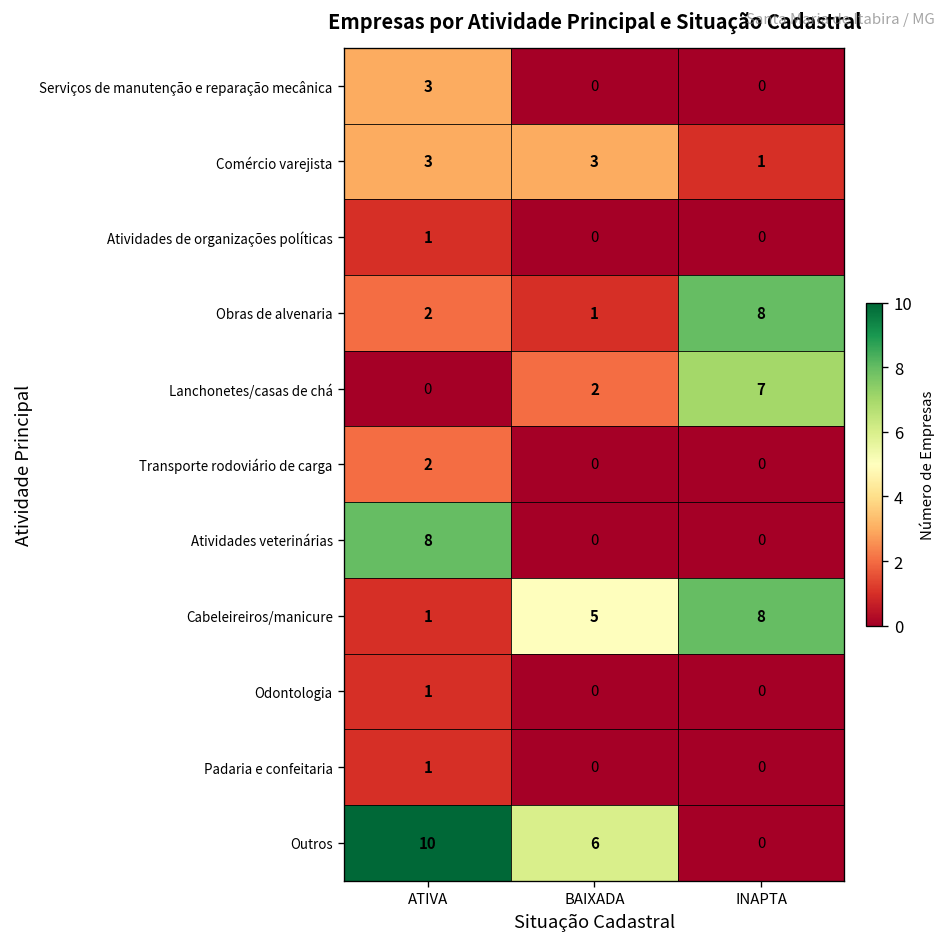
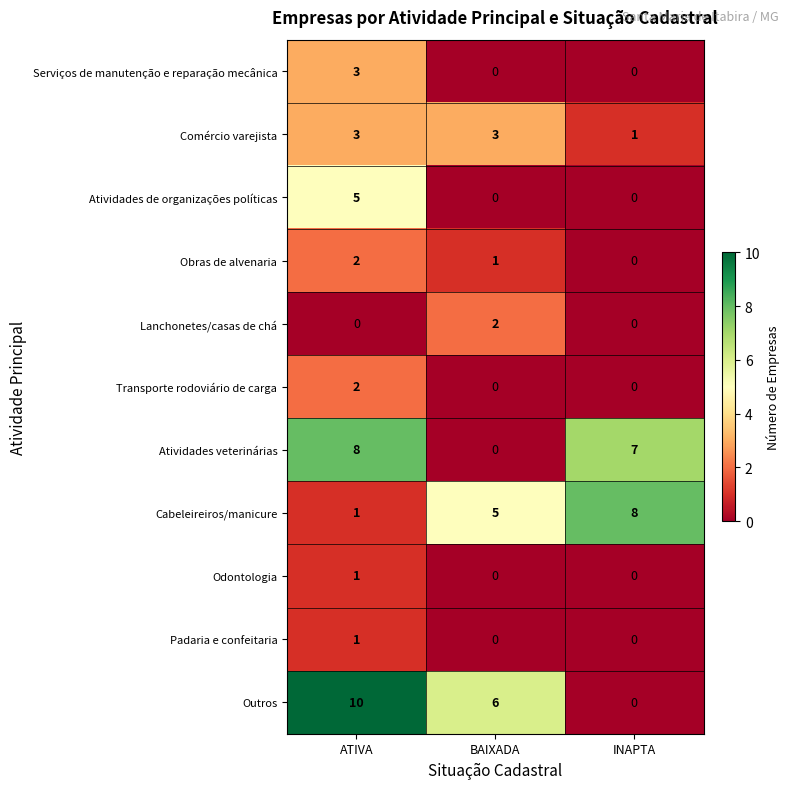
  {
    "Serviços de manutenção e reparação mecânica": {
      "ATIVA": 3,
      "BAIXADA": 0,
      "INAPTA": 0
    },
    "Comércio varejista": {
      "ATIVA": 3,
      "BAIXADA": 3,
      "INAPTA": 1
    },
    "Atividades de organizações políticas": {
-     "ATIVA": 1,
+     "ATIVA": 5,
      "BAIXADA": 0,
      "INAPTA": 0
    },
    "Obras de alvenaria": {
      "ATIVA": 2,
      "BAIXADA": 1,
-     "INAPTA": 8
+     "INAPTA": 0
    },
    "Lanchonetes/casas de chá": {
      "ATIVA": 0,
      "BAIXADA": 2,
-     "INAPTA": 7
+     "INAPTA": 0
    },
    "Transporte rodoviário de carga": {
      "ATIVA": 2,
      "BAIXADA": 0,
      "INAPTA": 0
    },
    "Atividades veterinárias": {
      "ATIVA": 8,
      "BAIXADA": 0,
-     "INAPTA": 0
+     "INAPTA": 7
    },
    "Cabeleireiros/manicure": {
      "ATIVA": 1,
      "BAIXADA": 5,
      "INAPTA": 8
    },
    "Odontologia": {
      "ATIVA": 1,
      "BAIXADA": 0,
      "INAPTA": 0
    },
    "Padaria e confeitaria": {
      "ATIVA": 1,
      "BAIXADA": 0,
      "INAPTA": 0
    },
    "Outros": {
      "ATIVA": 10,
      "BAIXADA": 6,
      "INAPTA": 0
    }
  }
